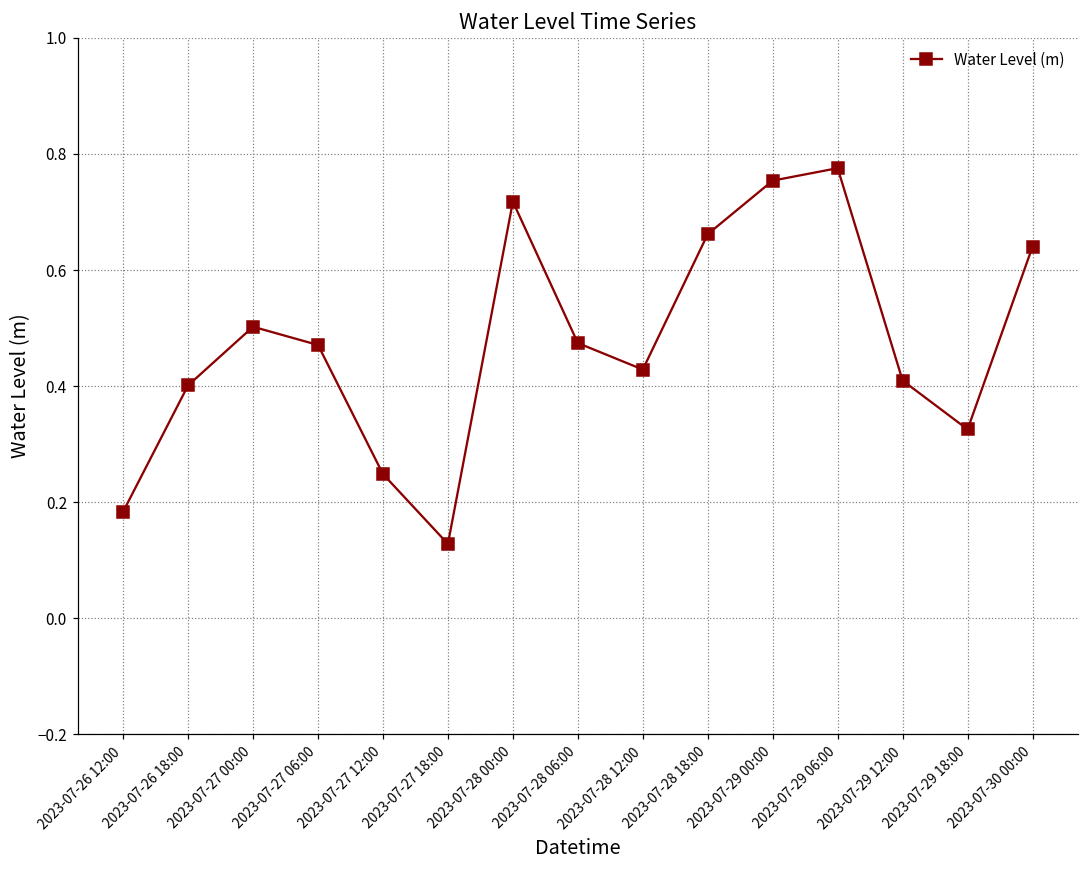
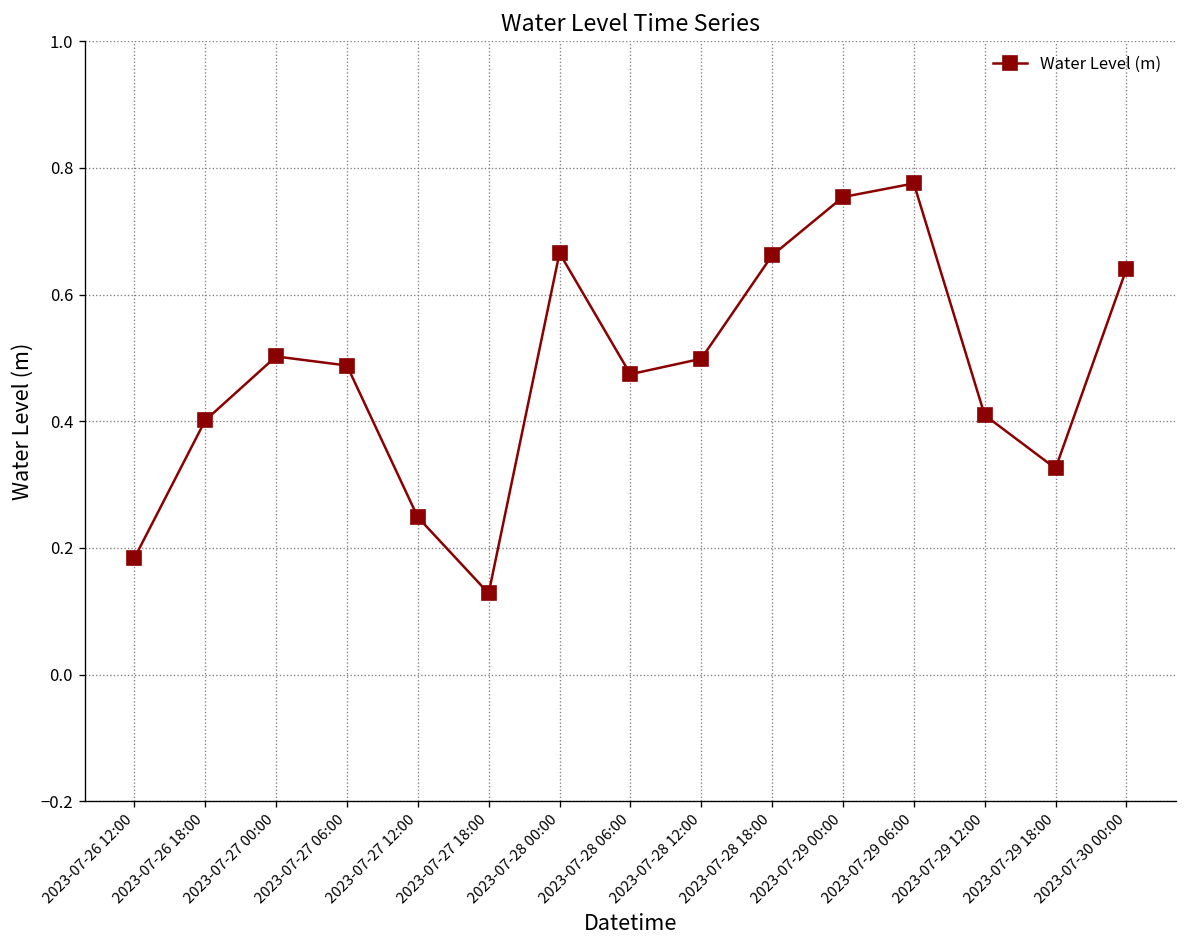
  {
    "2023-07-26 12:00": 0.18,
    "2023-07-26 18:00": 0.40,
    "2023-07-27 00:00": 0.50,
-   "2023-07-27 06:00": 0.47,
+   "2023-07-27 06:00": 0.49,
    "2023-07-27 12:00": 0.25,
    "2023-07-27 18:00": 0.13,
-   "2023-07-28 00:00": 0.72,
+   "2023-07-28 00:00": 0.67,
    "2023-07-28 06:00": 0.47,
-   "2023-07-28 12:00": 0.43,
+   "2023-07-28 12:00": 0.50,
    "2023-07-28 18:00": 0.66,
    "2023-07-29 00:00": 0.75,
    "2023-07-29 06:00": 0.78,
    "2023-07-29 12:00": 0.41,
    "2023-07-29 18:00": 0.33,
    "2023-07-30 00:00": 0.64
  }
